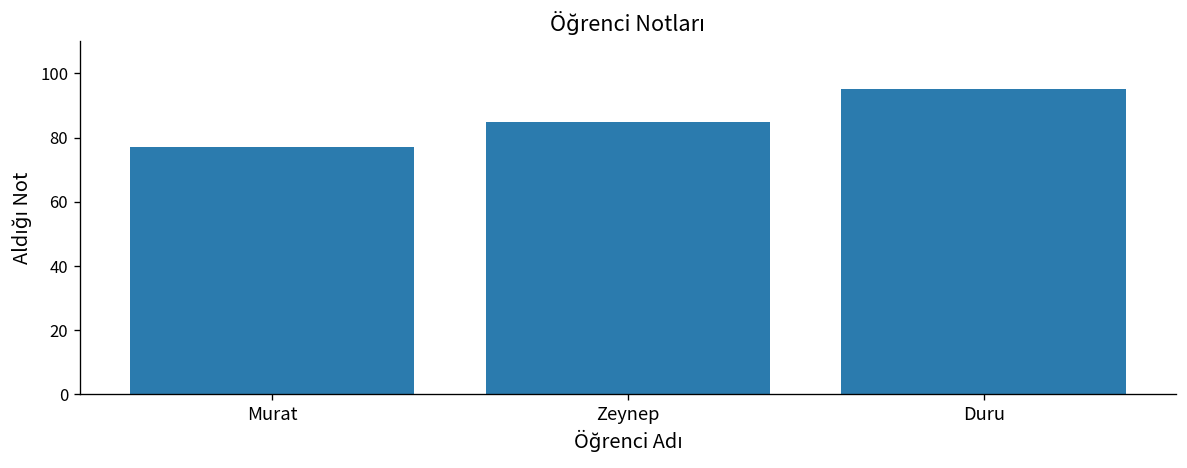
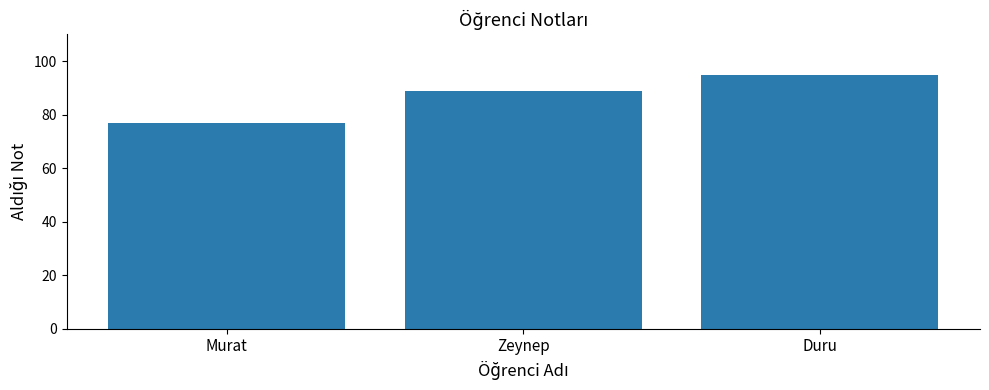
  {
    "Murat": 77,
-   "Zeynep": 85,
+   "Zeynep": 89,
    "Duru": 95
  }
